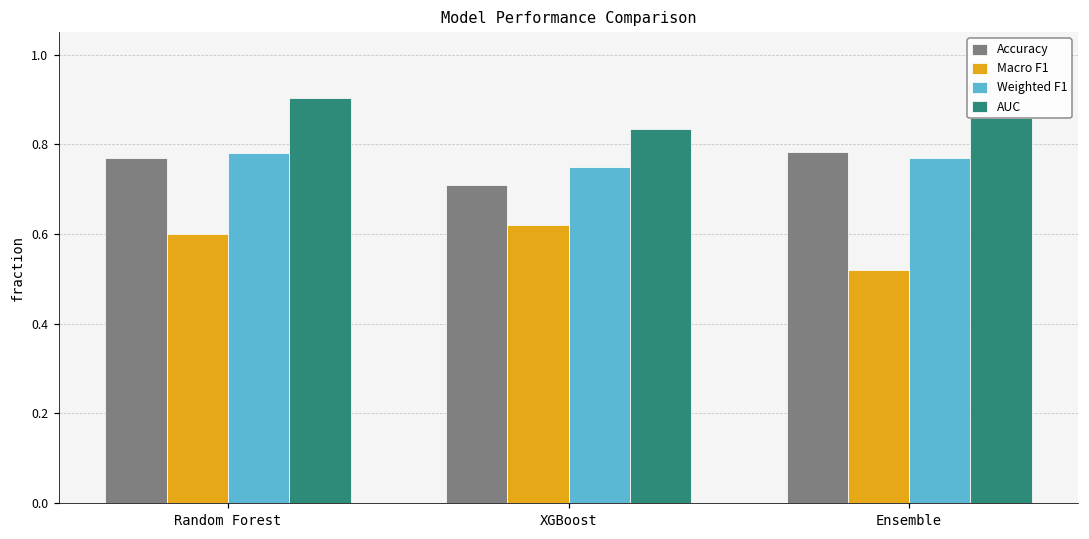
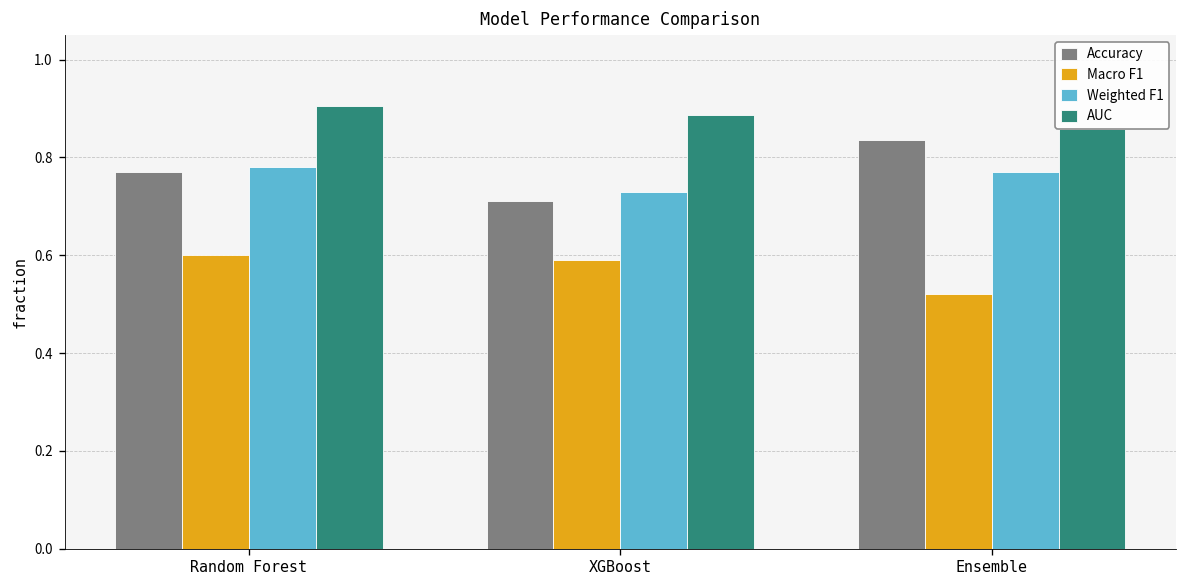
  {
    "Accuracy": {
      "Random Forest": 0.77,
      "XGBoost": 0.71,
-     "Ensemble": 0.78
+     "Ensemble": 0.83
    },
    "Macro F1": {
      "Random Forest": 0.60,
-     "XGBoost": 0.62,
+     "XGBoost": 0.59,
      "Ensemble": 0.52
    },
    "Weighted F1": {
      "Random Forest": 0.78,
-     "XGBoost": 0.75,
+     "XGBoost": 0.73,
      "Ensemble": 0.77
    },
    "AUC": {
      "Random Forest": 0.90,
-     "XGBoost": 0.83,
+     "XGBoost": 0.89,
      "Ensemble": 0.86
    }
  }
